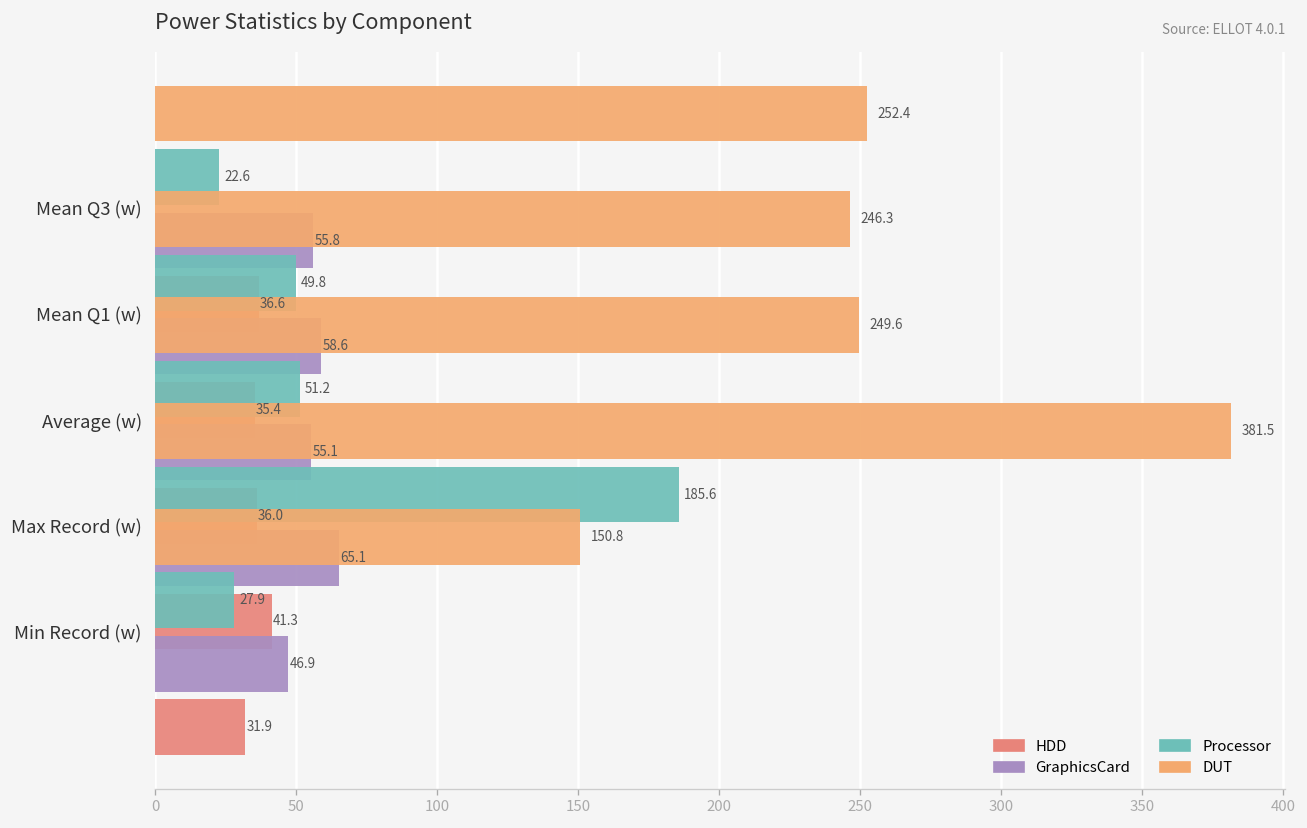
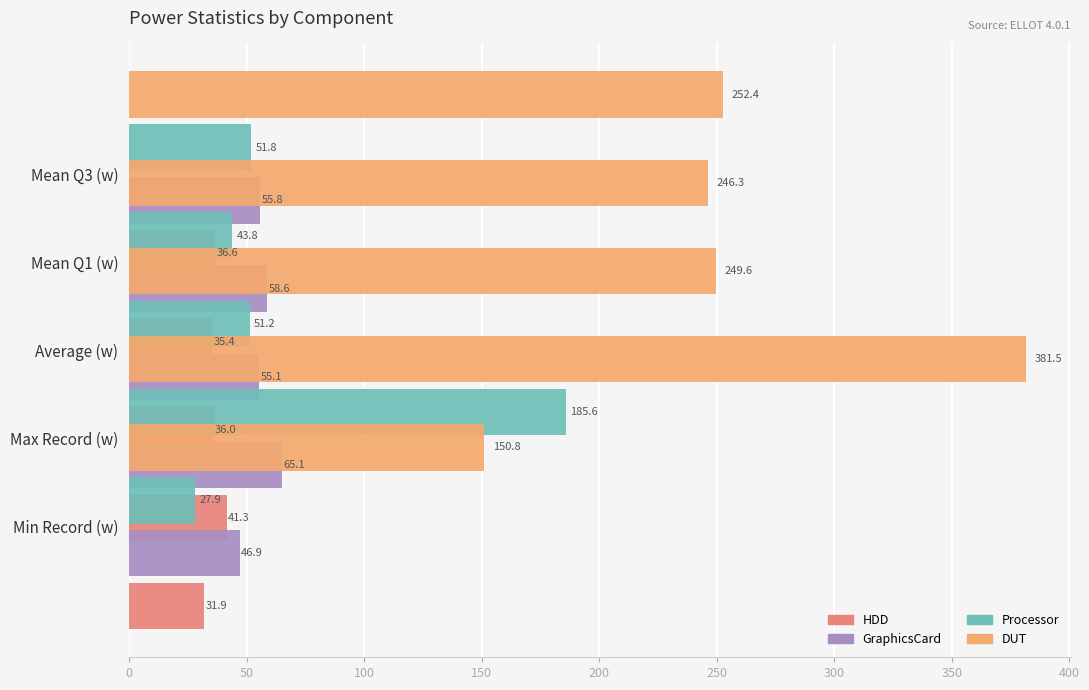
  {
    "GraphicsCard": {
      "Min Record (w)": 46.9
    },
    "Processor": {
-     "Mean Q3 (w)": 22.6,
-     "Mean Q1 (w)": 49.8,
+     "Mean Q3 (w)": 51.8,
+     "Mean Q1 (w)": 43.8,
      "Average (w)": 51.2,
      "Max Record (w)": 185.6
    }
  }
